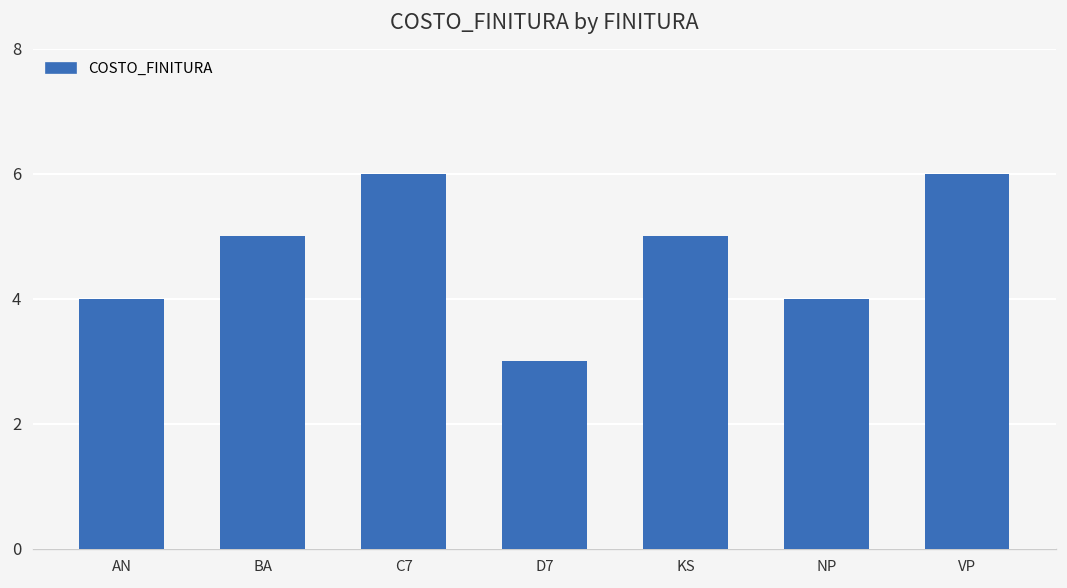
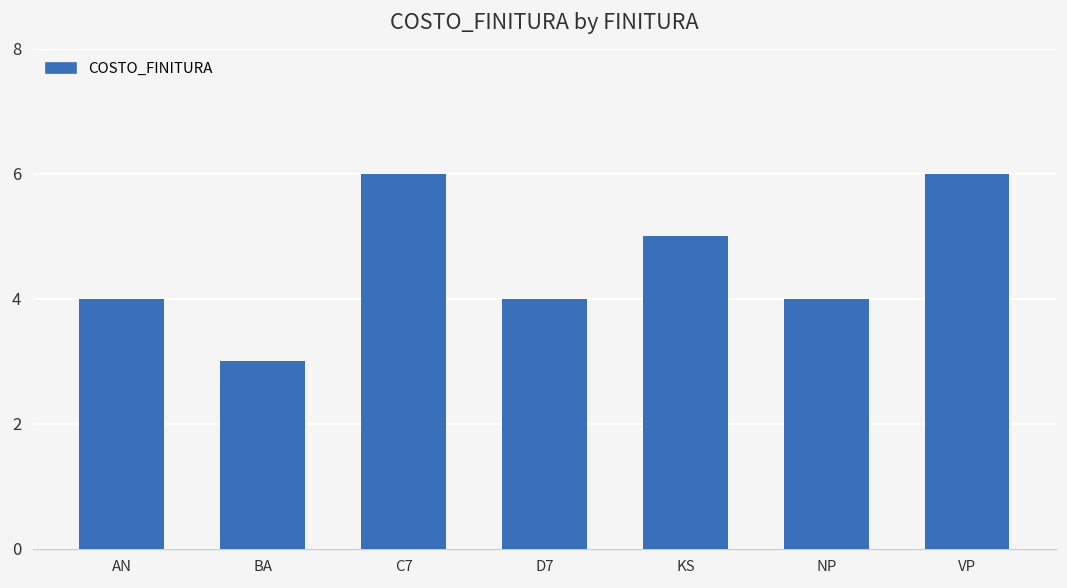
  {
    "AN": 4,
-   "BA": 5,
+   "BA": 3,
    "C7": 6,
-   "D7": 3,
+   "D7": 4,
    "KS": 5,
    "NP": 4,
    "VP": 6
  }
